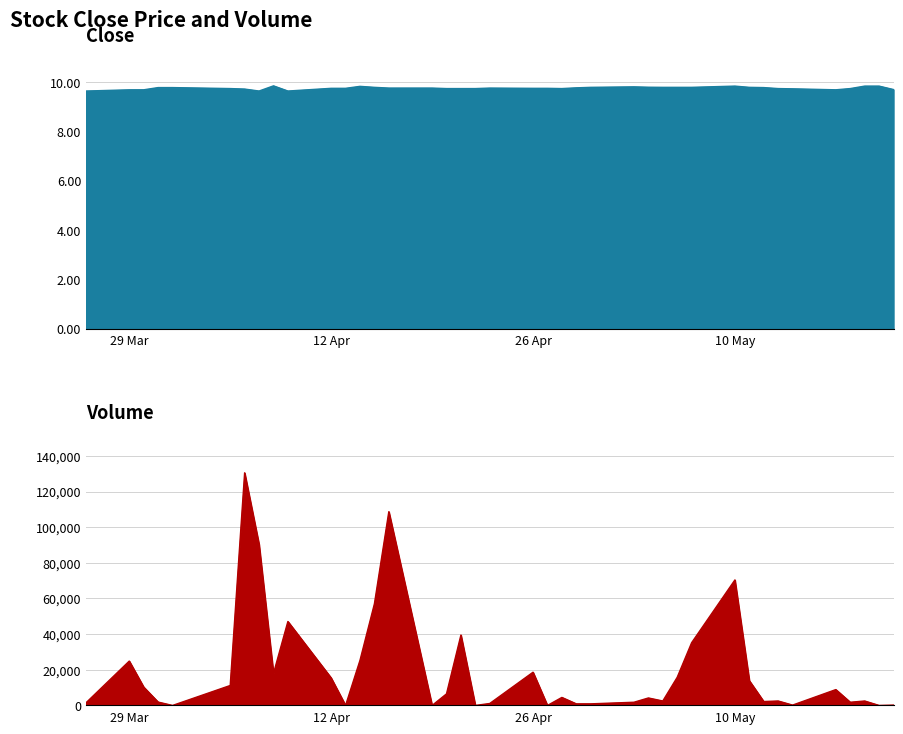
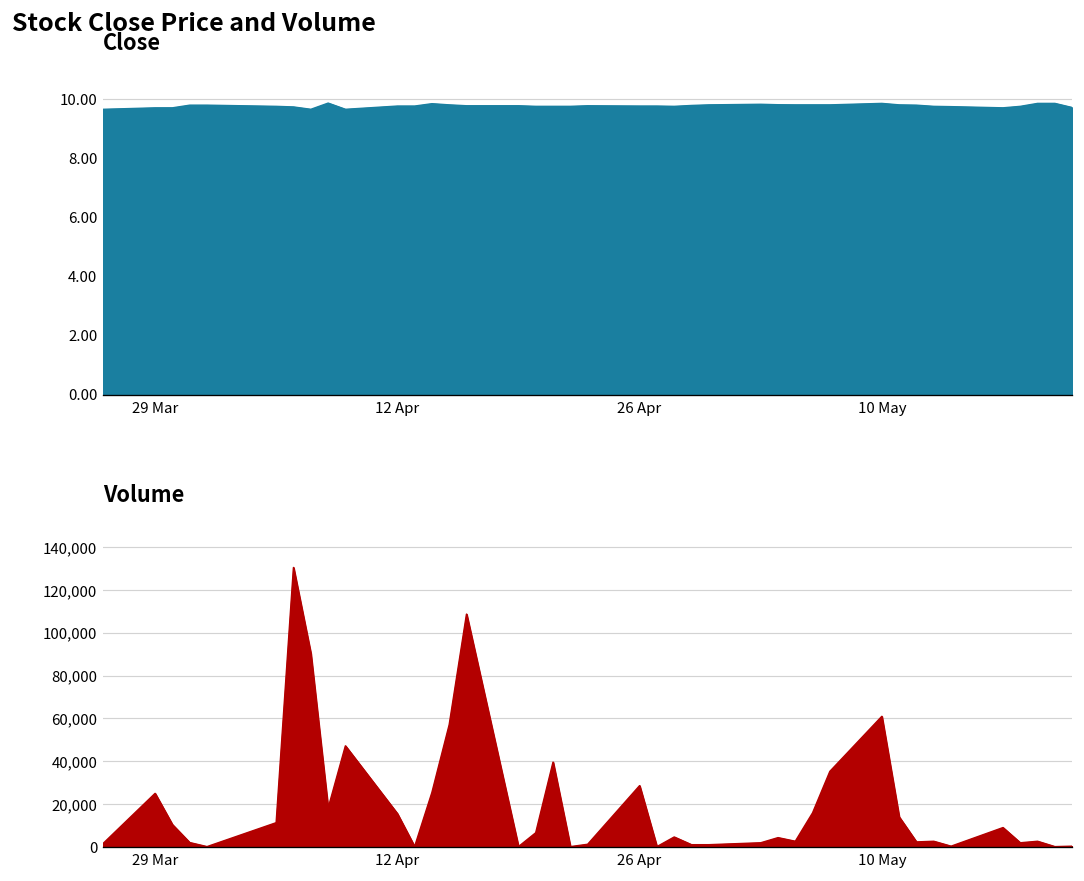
  {
    "Close": {
      "29 Mar": "9.7",
      "12 Apr": "9.8",
      "26 Apr": "9.8",
      "10 May": "9.9"
    },
    "Volume": {
      "29 Mar": "25,000",
      "12 Apr": "15,000",
-     "26 Apr": "19,000",
-     "10 May": "70,000"
+     "26 Apr": "29,000",
+     "10 May": "61,000"
    }
  }
